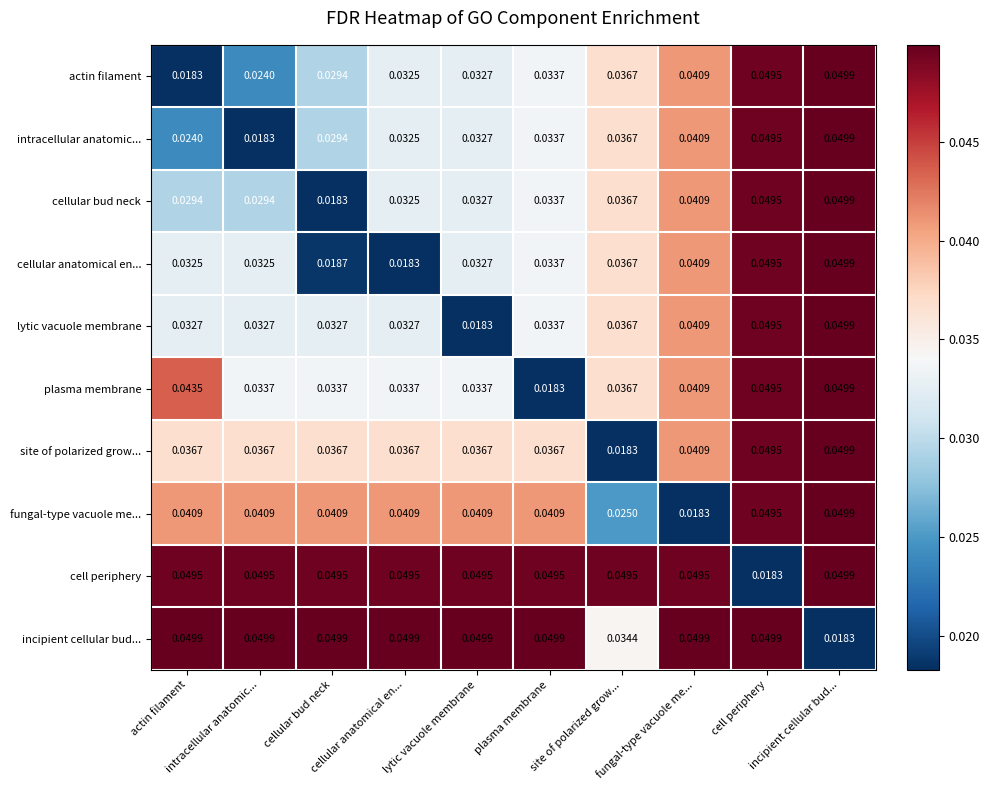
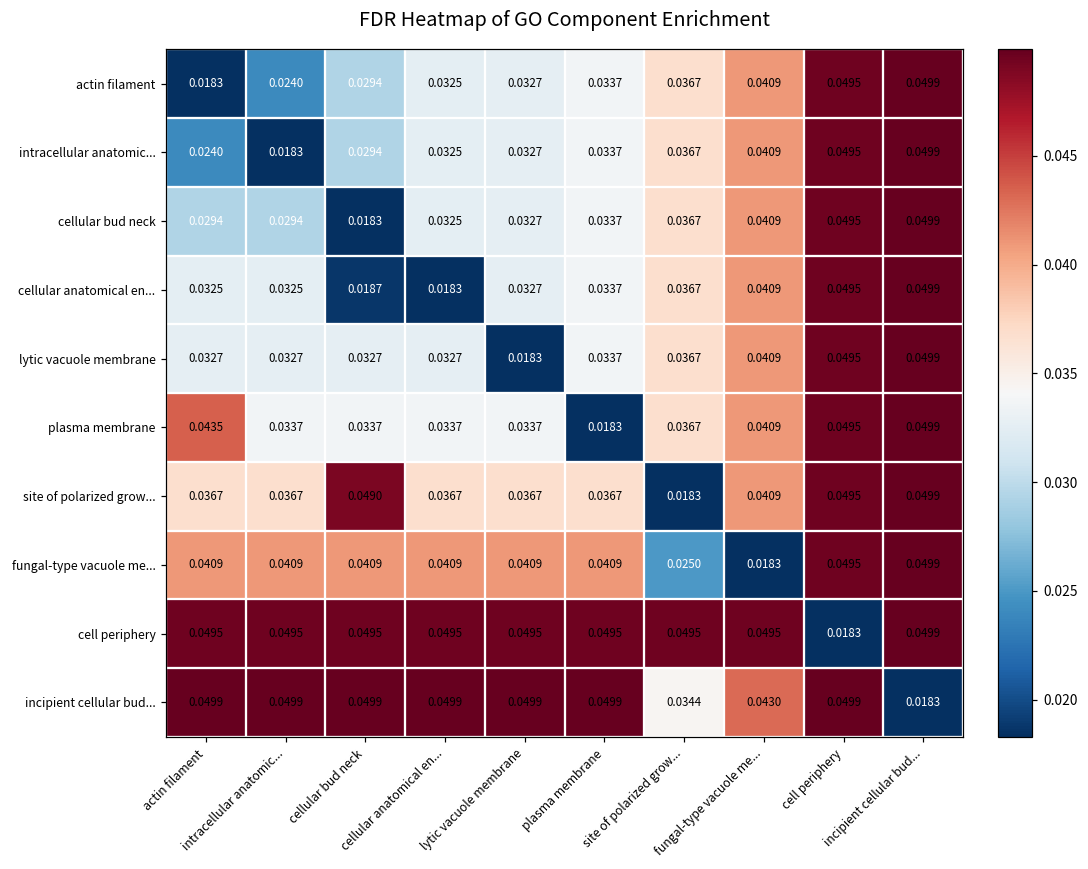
  {
    "actin filament": {
      "actin filament": 0.0183,
      "intracellular anatomic...": 0.0240,
      "cellular bud neck": 0.0294,
      "cellular anatomical en...": 0.0325,
      "lytic vacuole membrane": 0.0327,
      "plasma membrane": 0.0337,
      "site of polarized grow...": 0.0367,
      "fungal-type vacuole me...": 0.0409,
      "cell periphery": 0.0495,
      "incipient cellular bud...": 0.0499
    },
    "intracellular anatomic...": {
      "actin filament": 0.0240,
      "intracellular anatomic...": 0.0183,
      "cellular bud neck": 0.0294,
      "cellular anatomical en...": 0.0325,
      "lytic vacuole membrane": 0.0327,
      "plasma membrane": 0.0337,
      "site of polarized grow...": 0.0367,
      "fungal-type vacuole me...": 0.0409,
      "cell periphery": 0.0495,
      "incipient cellular bud...": 0.0499
    },
    "cellular bud neck": {
      "actin filament": 0.0294,
      "intracellular anatomic...": 0.0294,
      "cellular bud neck": 0.0183,
      "cellular anatomical en...": 0.0325,
      "lytic vacuole membrane": 0.0327,
      "plasma membrane": 0.0337,
      "site of polarized grow...": 0.0367,
      "fungal-type vacuole me...": 0.0409,
      "cell periphery": 0.0495,
      "incipient cellular bud...": 0.0499
    },
    "cellular anatomical en...": {
      "actin filament": 0.0325,
      "intracellular anatomic...": 0.0325,
      "cellular bud neck": 0.0187,
      "cellular anatomical en...": 0.0183,
      "lytic vacuole membrane": 0.0327,
      "plasma membrane": 0.0337,
      "site of polarized grow...": 0.0367,
      "fungal-type vacuole me...": 0.0409,
      "cell periphery": 0.0495,
      "incipient cellular bud...": 0.0499
    },
    "lytic vacuole membrane": {
      "actin filament": 0.0327,
      "intracellular anatomic...": 0.0327,
      "cellular bud neck": 0.0327,
      "cellular anatomical en...": 0.0327,
      "lytic vacuole membrane": 0.0183,
      "plasma membrane": 0.0337,
      "site of polarized grow...": 0.0367,
      "fungal-type vacuole me...": 0.0409,
      "cell periphery": 0.0495,
      "incipient cellular bud...": 0.0499
    },
    "plasma membrane": {
      "actin filament": 0.0435,
      "intracellular anatomic...": 0.0337,
      "cellular bud neck": 0.0337,
      "cellular anatomical en...": 0.0337,
      "lytic vacuole membrane": 0.0337,
      "plasma membrane": 0.0183,
      "site of polarized grow...": 0.0367,
      "fungal-type vacuole me...": 0.0409,
      "cell periphery": 0.0495,
      "incipient cellular bud...": 0.0499
    },
    "site of polarized grow...": {
      "actin filament": 0.0367,
      "intracellular anatomic...": 0.0367,
-     "cellular bud neck": 0.0367,
+     "cellular bud neck": 0.0490,
      "cellular anatomical en...": 0.0367,
      "lytic vacuole membrane": 0.0367,
      "plasma membrane": 0.0367,
      "site of polarized grow...": 0.0183,
      "fungal-type vacuole me...": 0.0409,
      "cell periphery": 0.0495,
      "incipient cellular bud...": 0.0499
    },
    "fungal-type vacuole me...": {
      "actin filament": 0.0409,
      "intracellular anatomic...": 0.0409,
      "cellular bud neck": 0.0409,
      "cellular anatomical en...": 0.0409,
      "lytic vacuole membrane": 0.0409,
      "plasma membrane": 0.0409,
      "site of polarized grow...": 0.0250,
      "fungal-type vacuole me...": 0.0183,
      "cell periphery": 0.0495,
      "incipient cellular bud...": 0.0499
    },
    "cell periphery": {
      "actin filament": 0.0495,
      "intracellular anatomic...": 0.0495,
      "cellular bud neck": 0.0495,
      "cellular anatomical en...": 0.0495,
      "lytic vacuole membrane": 0.0495,
      "plasma membrane": 0.0495,
      "site of polarized grow...": 0.0495,
      "fungal-type vacuole me...": 0.0495,
      "cell periphery": 0.0183,
      "incipient cellular bud...": 0.0499
    },
    "incipient cellular bud...": {
      "actin filament": 0.0499,
      "intracellular anatomic...": 0.0499,
      "cellular bud neck": 0.0499,
      "cellular anatomical en...": 0.0499,
      "lytic vacuole membrane": 0.0499,
      "plasma membrane": 0.0499,
      "site of polarized grow...": 0.0344,
-     "fungal-type vacuole me...": 0.0499,
+     "fungal-type vacuole me...": 0.0430,
      "cell periphery": 0.0499,
      "incipient cellular bud...": 0.0183
    }
  }
